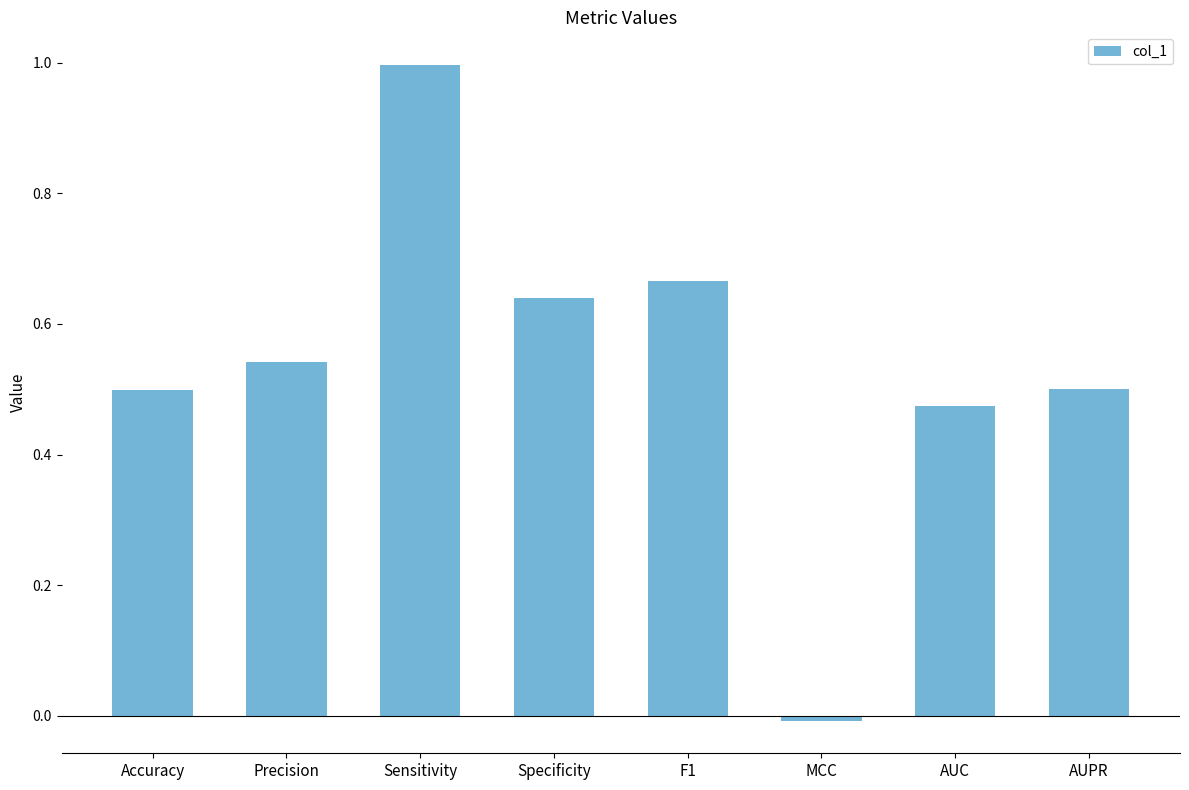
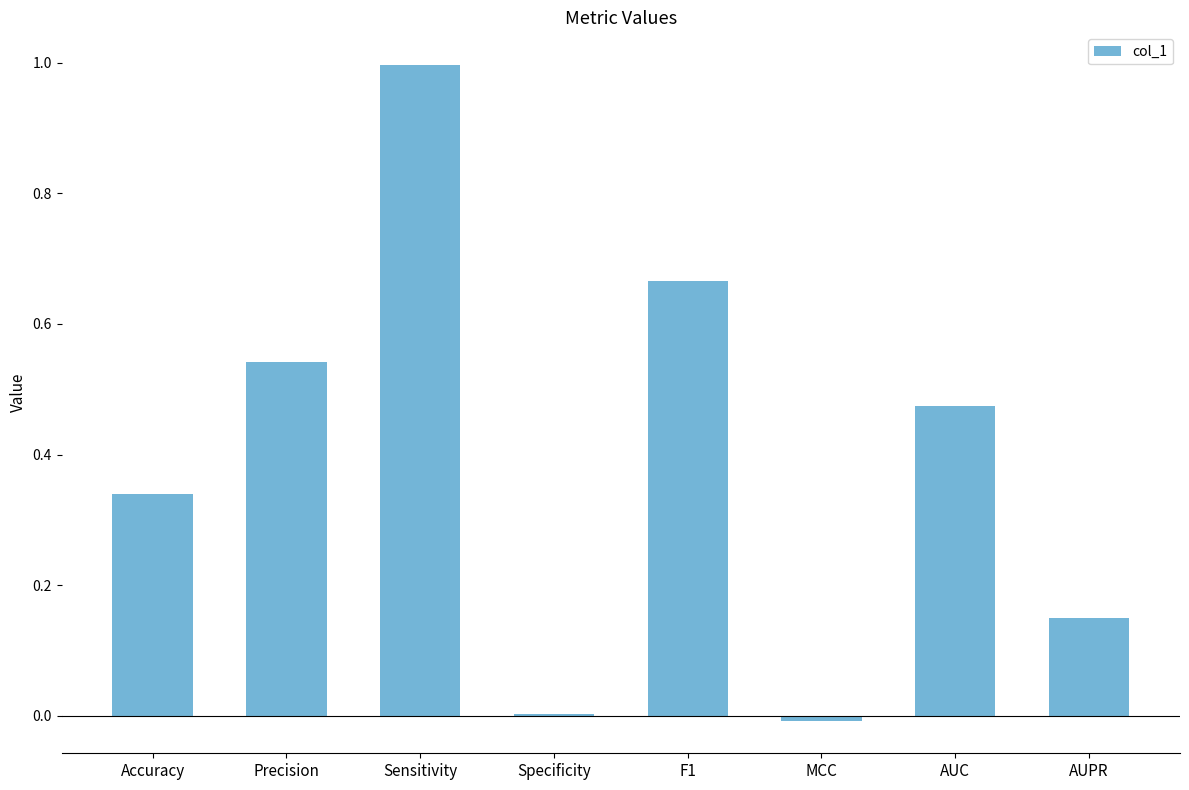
  {
-   "Accuracy": 0.50,
+   "Accuracy": 0.34,
    "Precision": 0.54,
    "Sensitivity": 1.00,
-   "Specificity": 0.64,
+   "Specificity": 0.00,
    "F1": 0.67,
    "MCC": -0.01,
    "AUC": 0.47,
-   "AUPR": 0.50
+   "AUPR": 0.15
  }
